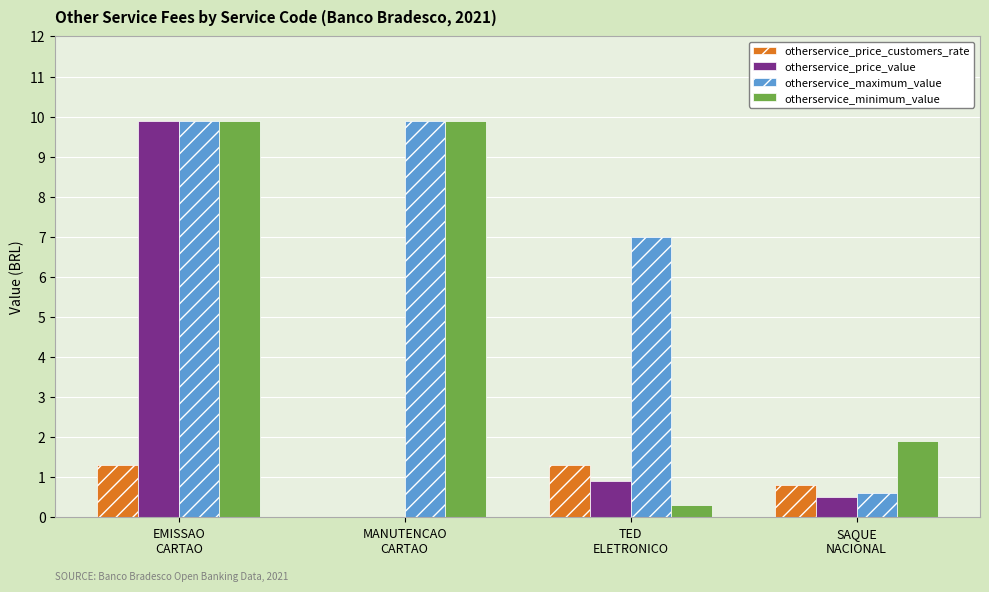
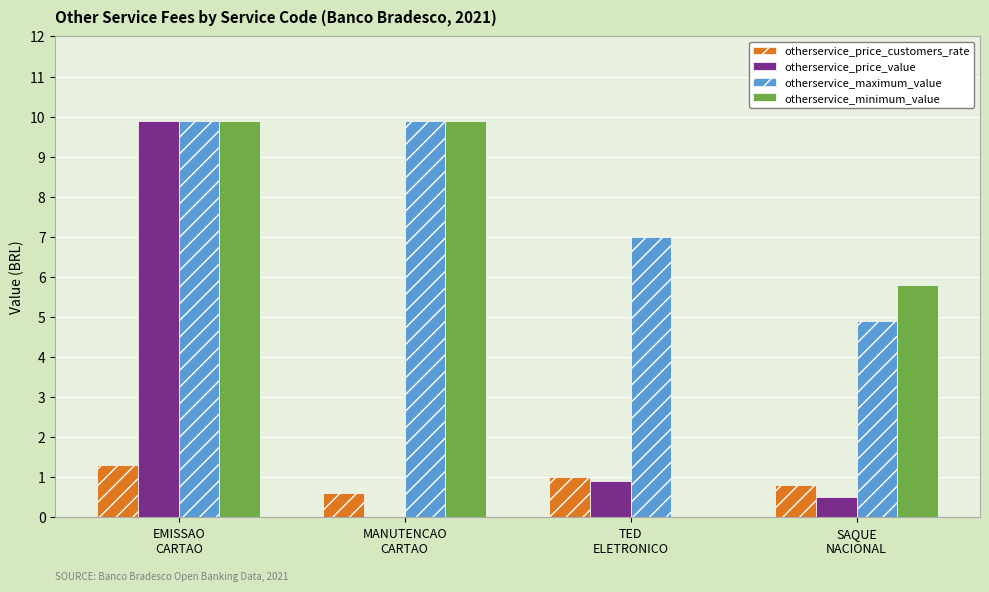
  {
    "otherservice_price_customers_rate": {
      "EMISSAO CARTAO": 1.3,
-     "MANUTENCAO CARTAO": 0.0,
-     "TED ELETRONICO": 1.3,
+     "MANUTENCAO CARTAO": 0.6,
+     "TED ELETRONICO": 1.0,
      "SAQUE NACIONAL": 0.8
    },
    "otherservice_price_value": {
      "EMISSAO CARTAO": 9.9,
      "MANUTENCAO CARTAO": 0.0,
      "TED ELETRONICO": 0.9,
      "SAQUE NACIONAL": 0.5
    },
    "otherservice_maximum_value": {
      "EMISSAO CARTAO": 9.9,
      "MANUTENCAO CARTAO": 9.9,
      "TED ELETRONICO": 7.0,
-     "SAQUE NACIONAL": 0.6
+     "SAQUE NACIONAL": 4.9
    },
    "otherservice_minimum_value": {
      "EMISSAO CARTAO": 9.9,
      "MANUTENCAO CARTAO": 9.9,
-     "TED ELETRONICO": 0.3,
-     "SAQUE NACIONAL": 1.9
+     "TED ELETRONICO": 0.0,
+     "SAQUE NACIONAL": 5.8
    }
  }
